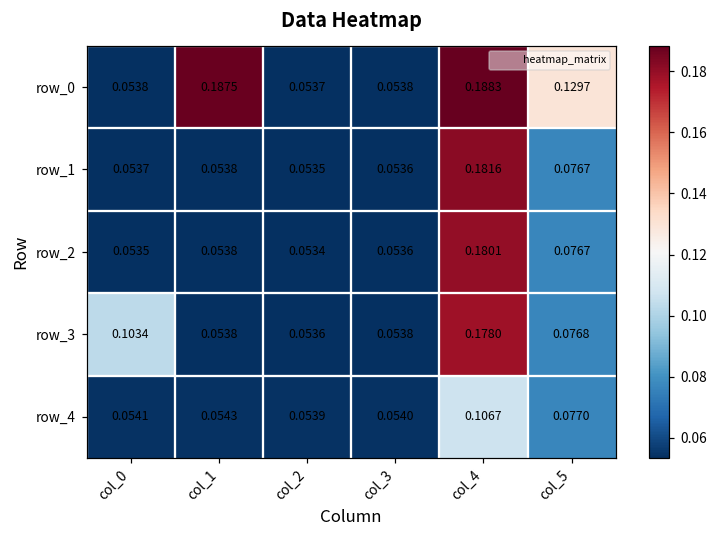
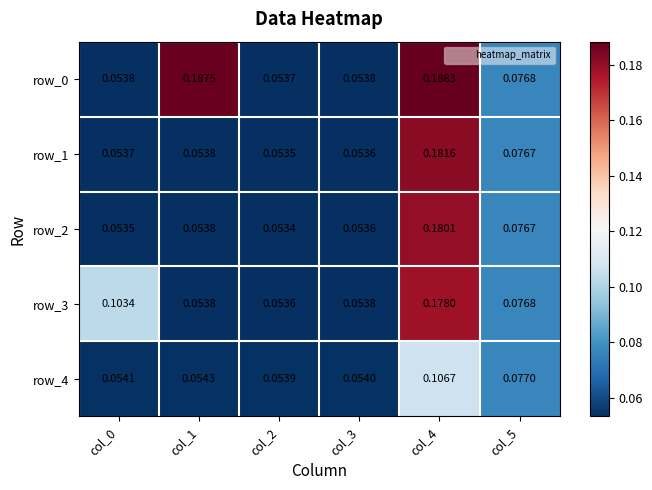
  {
    "row_0": {
      "col_0": 0.0538,
      "col_1": 0.1875,
      "col_2": 0.0537,
      "col_3": 0.0538,
      "col_4": 0.1883,
-     "col_5": 0.1297
+     "col_5": 0.0768
    },
    "row_1": {
      "col_0": 0.0537,
      "col_1": 0.0538,
      "col_2": 0.0535,
      "col_3": 0.0536,
      "col_4": 0.1816,
      "col_5": 0.0767
    },
    "row_2": {
      "col_0": 0.0535,
      "col_1": 0.0538,
      "col_2": 0.0534,
      "col_3": 0.0536,
      "col_4": 0.1801,
      "col_5": 0.0767
    },
    "row_3": {
      "col_0": 0.1034,
      "col_1": 0.0538,
      "col_2": 0.0536,
      "col_3": 0.0538,
      "col_4": 0.1780,
      "col_5": 0.0768
    },
    "row_4": {
      "col_0": 0.0541,
      "col_1": 0.0543,
      "col_2": 0.0539,
      "col_3": 0.0540,
      "col_4": 0.1067,
      "col_5": 0.0770
    }
  }
